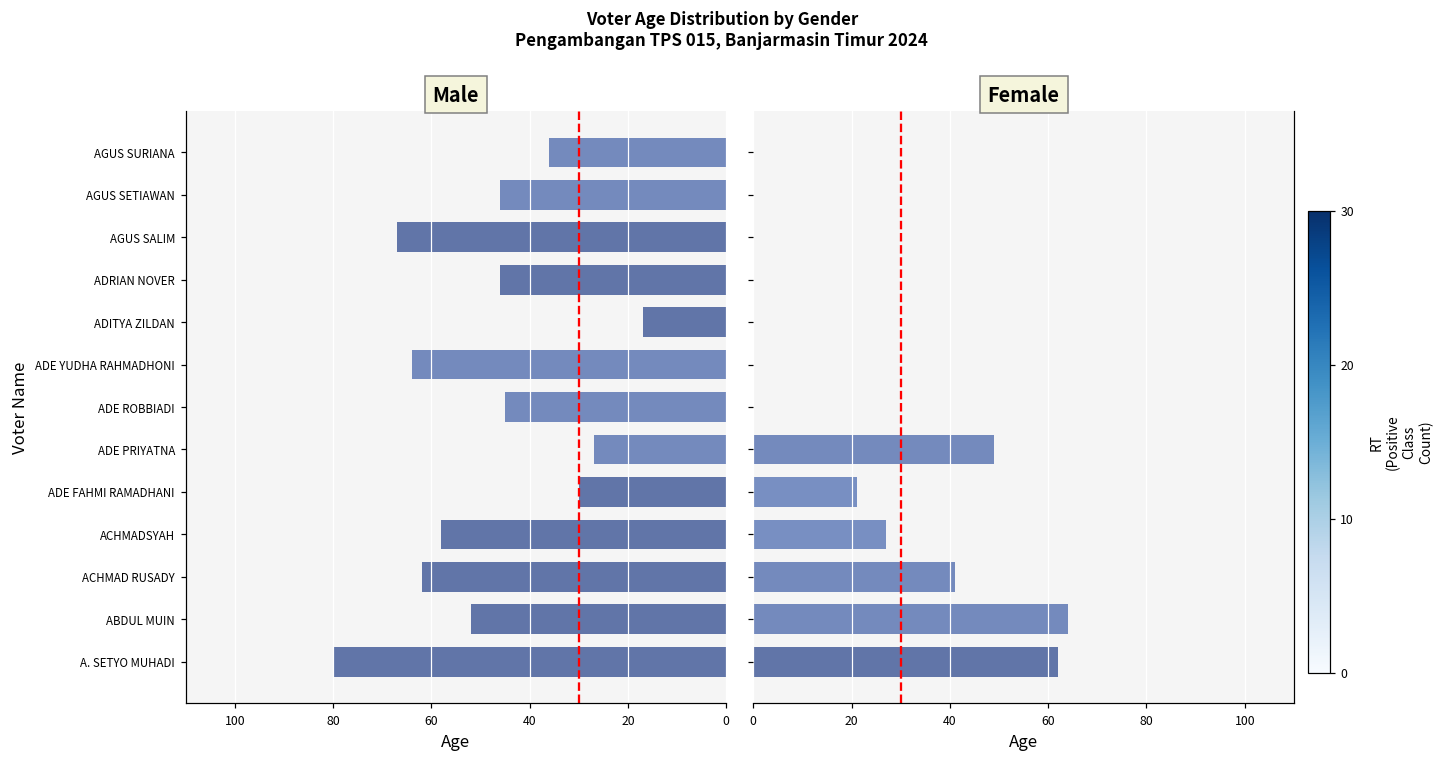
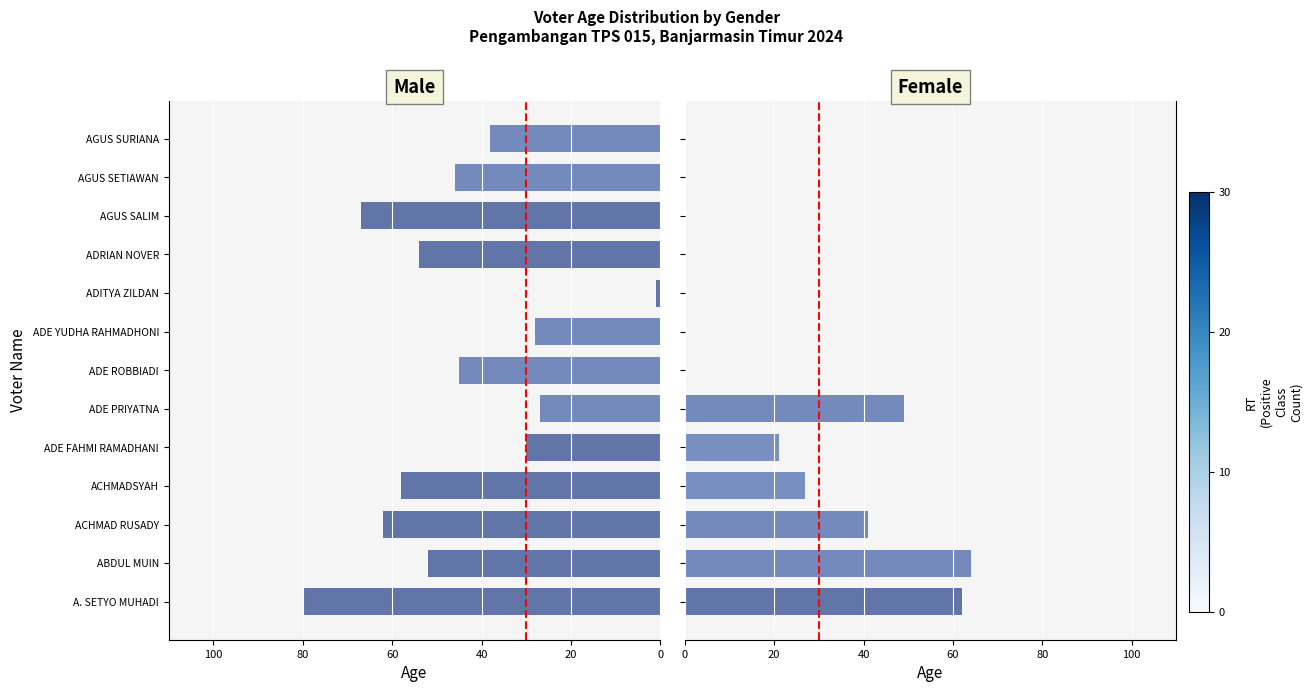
  {
    "Male": {
-     "AGUS SURIANA": 36,
+     "AGUS SURIANA": 38,
      "AGUS SETIAWAN": 46,
      "AGUS SALIM": 67,
-     "ADRIAN NOVER": 46,
-     "ADITYA ZILDAN": 17,
-     "ADE YUDHA RAHMADHONI": 64,
+     "ADRIAN NOVER": 54,
+     "ADITYA ZILDAN": 1,
+     "ADE YUDHA RAHMADHONI": 28,
      "ADE ROBBIADI": 45,
      "ADE PRIYATNA": 27,
      "ADE FAHMI RAMADHANI": 30,
      "ACHMADSYAH": 58,
      "ACHMAD RUSADY": 62,
      "ABDUL MUIN": 52,
      "A. SETYO MUHADI": 80
    }
  }
